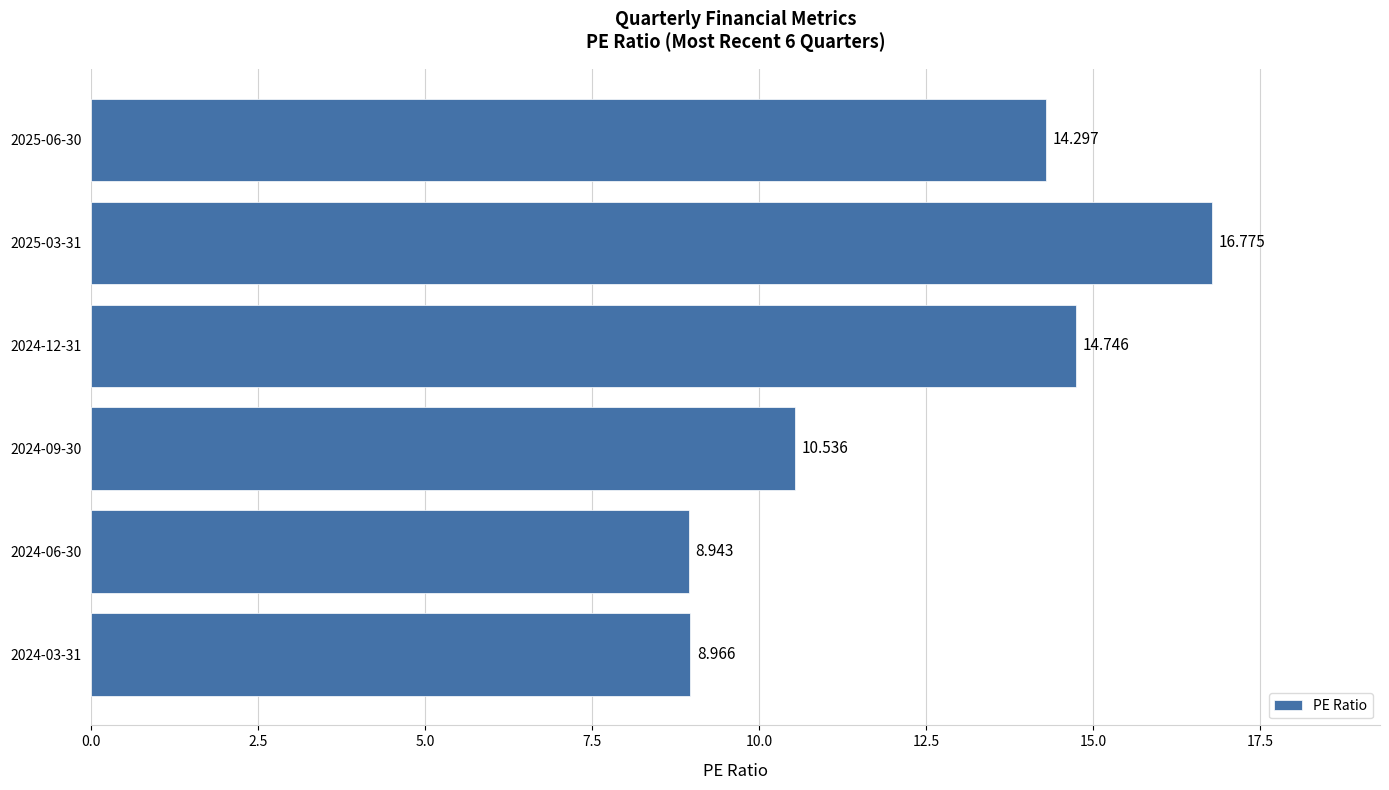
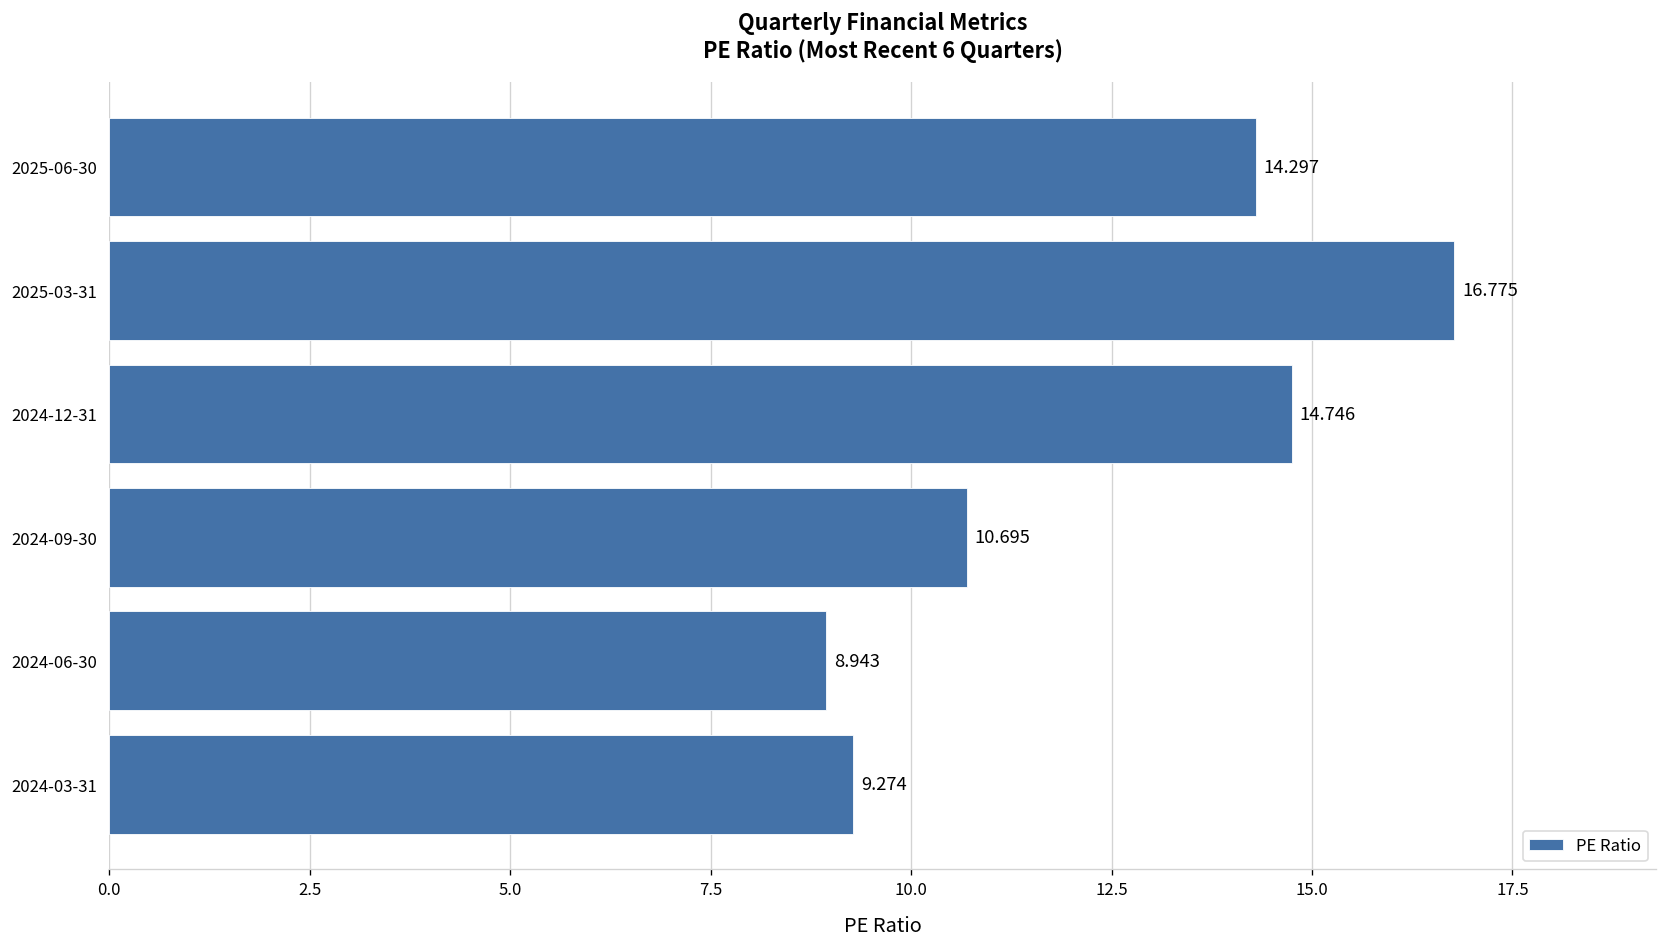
  {
    "2025-06-30": 14.297,
    "2025-03-31": 16.775,
    "2024-12-31": 14.746,
-   "2024-09-30": 10.536,
+   "2024-09-30": 10.695,
    "2024-06-30": 8.943,
-   "2024-03-31": 8.966
+   "2024-03-31": 9.274
  }
